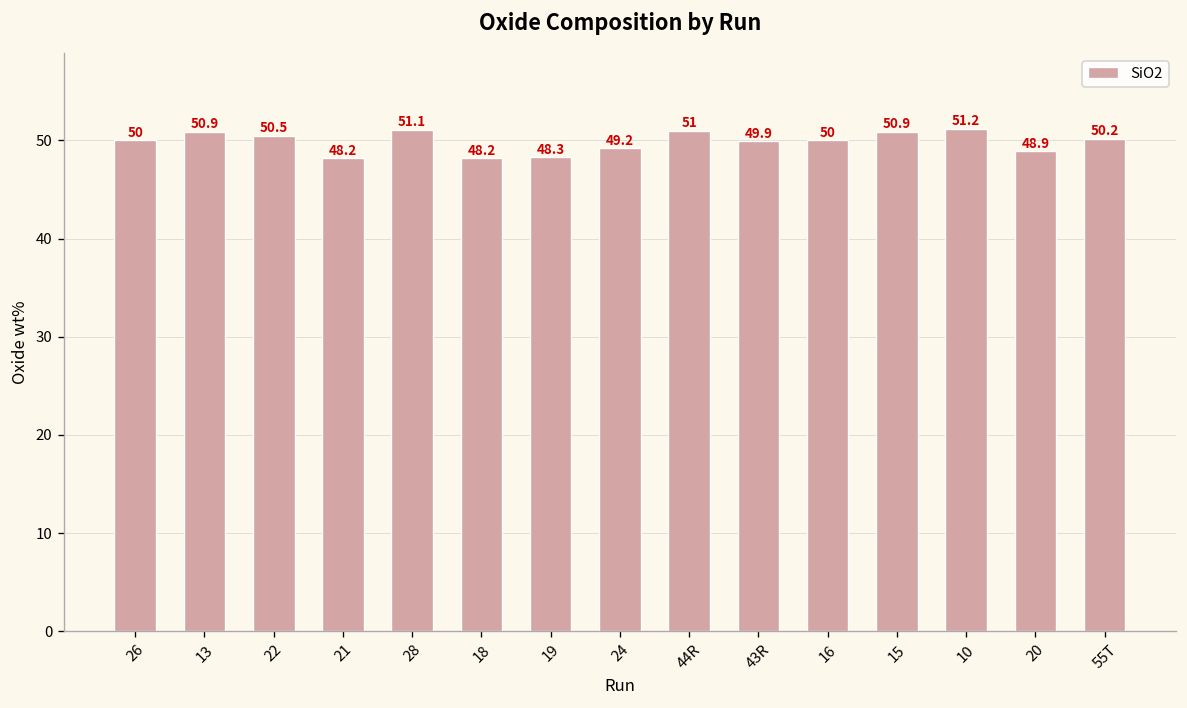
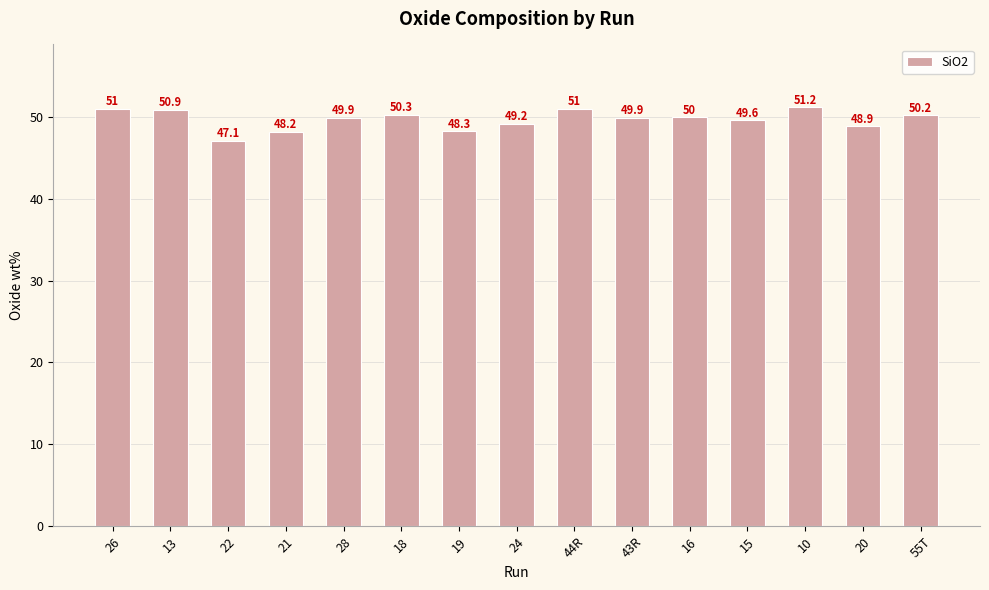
  {
-   "26": 50,
+   "26": 51,
    "13": 50.9,
-   "22": 50.5,
+   "22": 47.1,
    "21": 48.2,
-   "28": 51.1,
-   "18": 48.2,
+   "28": 49.9,
+   "18": 50.3,
    "19": 48.3,
    "24": 49.2,
    "44R": 51,
    "43R": 49.9,
    "16": 50,
-   "15": 50.9,
+   "15": 49.6,
    "10": 51.2,
    "20": 48.9,
    "55T": 50.2
  }
